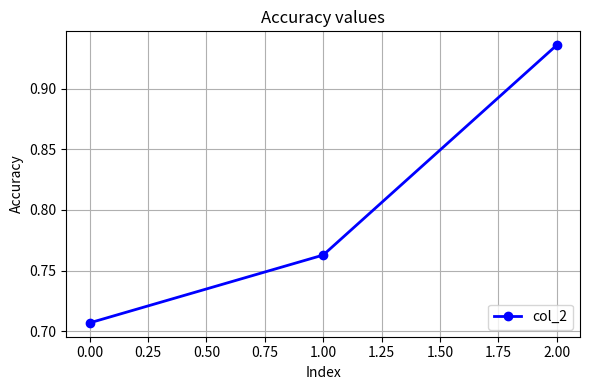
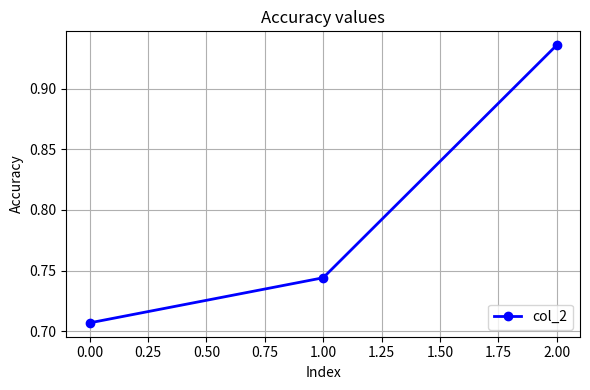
  {
    "0.00": 0.707,
-   "1.00": 0.763,
+   "1.00": 0.744,
    "2.00": 0.936
  }
